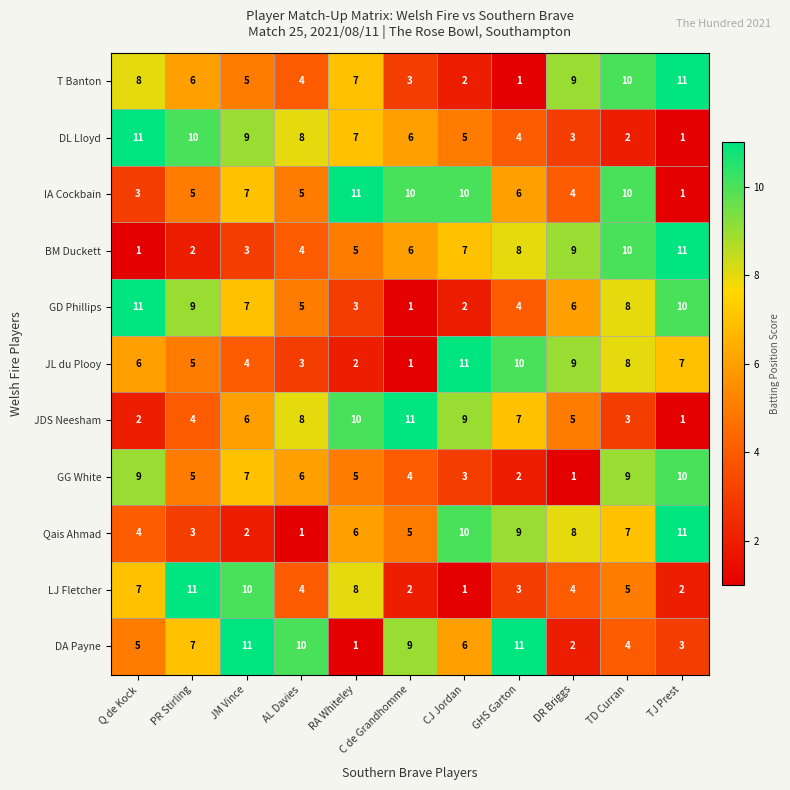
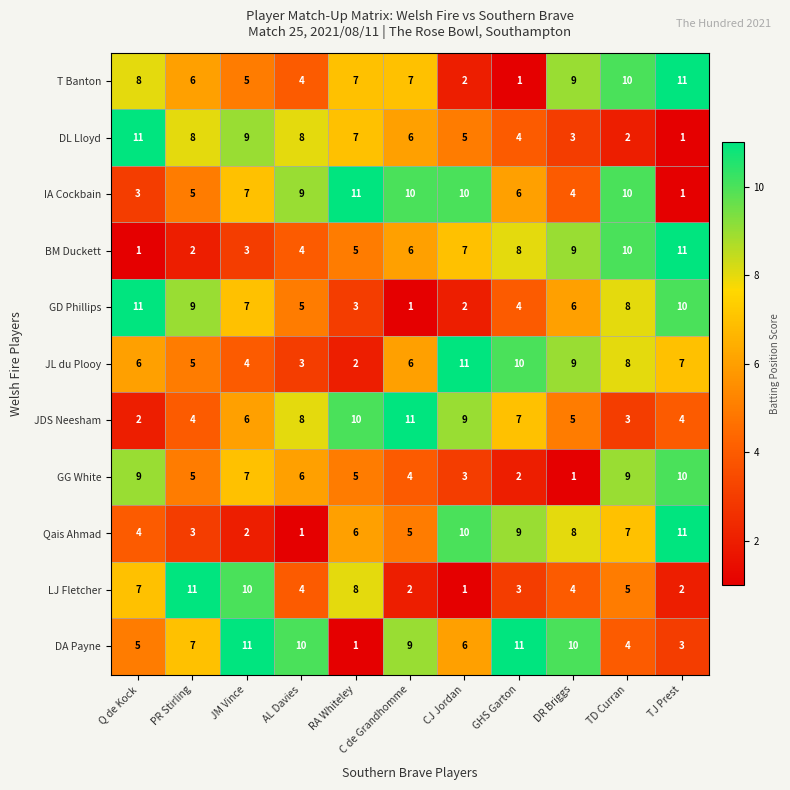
  {
    "T Banton": {
      "Q de Kock": 8,
      "PR Stirling": 6,
      "JM Vince": 5,
      "AL Davies": 4,
      "RA Whiteley": 7,
-     "C de Grandhomme": 3,
+     "C de Grandhomme": 7,
      "CJ Jordan": 2,
      "GHS Garton": 1,
      "DR Briggs": 9,
      "TD Curran": 10,
      "TJ Prest": 11
    },
    "DL Lloyd": {
      "Q de Kock": 11,
-     "PR Stirling": 10,
+     "PR Stirling": 8,
      "JM Vince": 9,
      "AL Davies": 8,
      "RA Whiteley": 7,
      "C de Grandhomme": 6,
      "CJ Jordan": 5,
      "GHS Garton": 4,
      "DR Briggs": 3,
      "TD Curran": 2,
      "TJ Prest": 1
    },
    "IA Cockbain": {
      "Q de Kock": 3,
      "PR Stirling": 5,
      "JM Vince": 7,
-     "AL Davies": 5,
+     "AL Davies": 9,
      "RA Whiteley": 11,
      "C de Grandhomme": 10,
      "CJ Jordan": 10,
      "GHS Garton": 6,
      "DR Briggs": 4,
      "TD Curran": 10,
      "TJ Prest": 1
    },
    "BM Duckett": {
      "Q de Kock": 1,
      "PR Stirling": 2,
      "JM Vince": 3,
      "AL Davies": 4,
      "RA Whiteley": 5,
      "C de Grandhomme": 6,
      "CJ Jordan": 7,
      "GHS Garton": 8,
      "DR Briggs": 9,
      "TD Curran": 10,
      "TJ Prest": 11
    },
    "GD Phillips": {
      "Q de Kock": 11,
      "PR Stirling": 9,
      "JM Vince": 7,
      "AL Davies": 5,
      "RA Whiteley": 3,
      "C de Grandhomme": 1,
      "CJ Jordan": 2,
      "GHS Garton": 4,
      "DR Briggs": 6,
      "TD Curran": 8,
      "TJ Prest": 10
    },
    "JL du Plooy": {
      "Q de Kock": 6,
      "PR Stirling": 5,
      "JM Vince": 4,
      "AL Davies": 3,
      "RA Whiteley": 2,
-     "C de Grandhomme": 1,
+     "C de Grandhomme": 6,
      "CJ Jordan": 11,
      "GHS Garton": 10,
      "DR Briggs": 9,
      "TD Curran": 8,
      "TJ Prest": 7
    },
    "JDS Neesham": {
      "Q de Kock": 2,
      "PR Stirling": 4,
      "JM Vince": 6,
      "AL Davies": 8,
      "RA Whiteley": 10,
      "C de Grandhomme": 11,
      "CJ Jordan": 9,
      "GHS Garton": 7,
      "DR Briggs": 5,
      "TD Curran": 3,
-     "TJ Prest": 1
+     "TJ Prest": 4
    },
    "GG White": {
      "Q de Kock": 9,
      "PR Stirling": 5,
      "JM Vince": 7,
      "AL Davies": 6,
      "RA Whiteley": 5,
      "C de Grandhomme": 4,
      "CJ Jordan": 3,
      "GHS Garton": 2,
      "DR Briggs": 1,
      "TD Curran": 9,
      "TJ Prest": 10
    },
    "Qais Ahmad": {
      "Q de Kock": 4,
      "PR Stirling": 3,
      "JM Vince": 2,
      "AL Davies": 1,
      "RA Whiteley": 6,
      "C de Grandhomme": 5,
      "CJ Jordan": 10,
      "GHS Garton": 9,
      "DR Briggs": 8,
      "TD Curran": 7,
      "TJ Prest": 11
    },
    "LJ Fletcher": {
      "Q de Kock": 7,
      "PR Stirling": 11,
      "JM Vince": 10,
      "AL Davies": 4,
      "RA Whiteley": 8,
      "C de Grandhomme": 2,
      "CJ Jordan": 1,
      "GHS Garton": 3,
      "DR Briggs": 4,
      "TD Curran": 5,
      "TJ Prest": 2
    },
    "DA Payne": {
      "Q de Kock": 5,
      "PR Stirling": 7,
      "JM Vince": 11,
      "AL Davies": 10,
      "RA Whiteley": 1,
      "C de Grandhomme": 9,
      "CJ Jordan": 6,
      "GHS Garton": 11,
-     "DR Briggs": 2,
+     "DR Briggs": 10,
      "TD Curran": 4,
      "TJ Prest": 3
    }
  }
